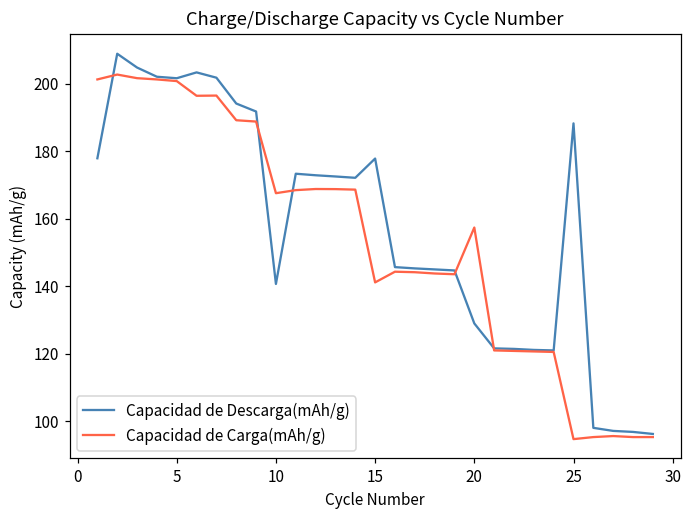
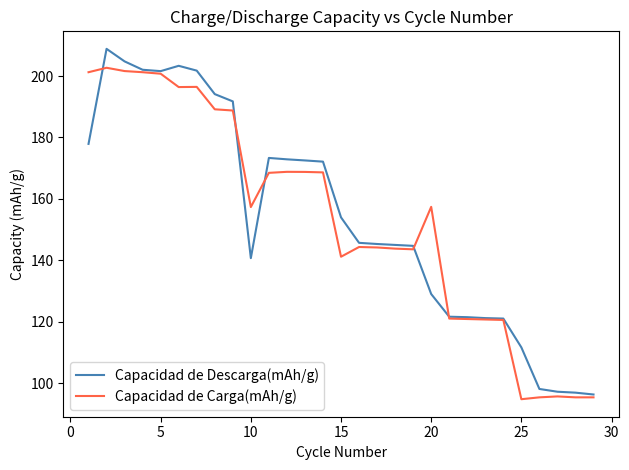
  {
    "Capacidad de Descarga(mAh/g)": {
      "5": 202,
      "10": 141,
-     "15": 178,
+     "15": 154,
      "20": 129,
-     "25": 188
+     "25": 112
    },
    "Capacidad de Carga(mAh/g)": {
      "5": 201,
-     "10": 168,
+     "10": 157,
      "15": 141,
      "20": 157,
      "25": 95
    }
  }
